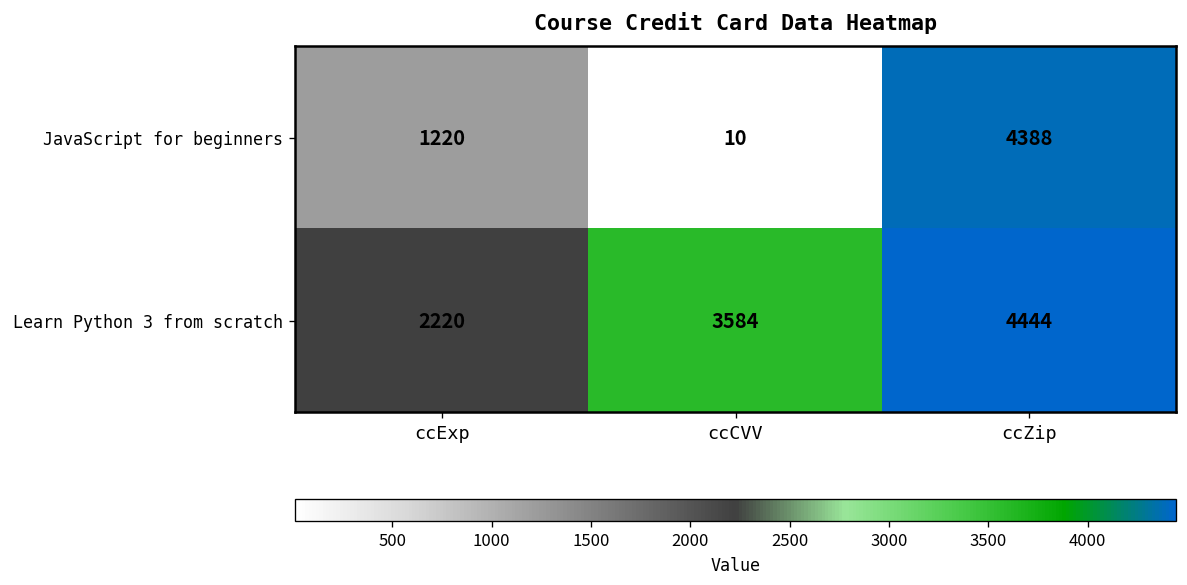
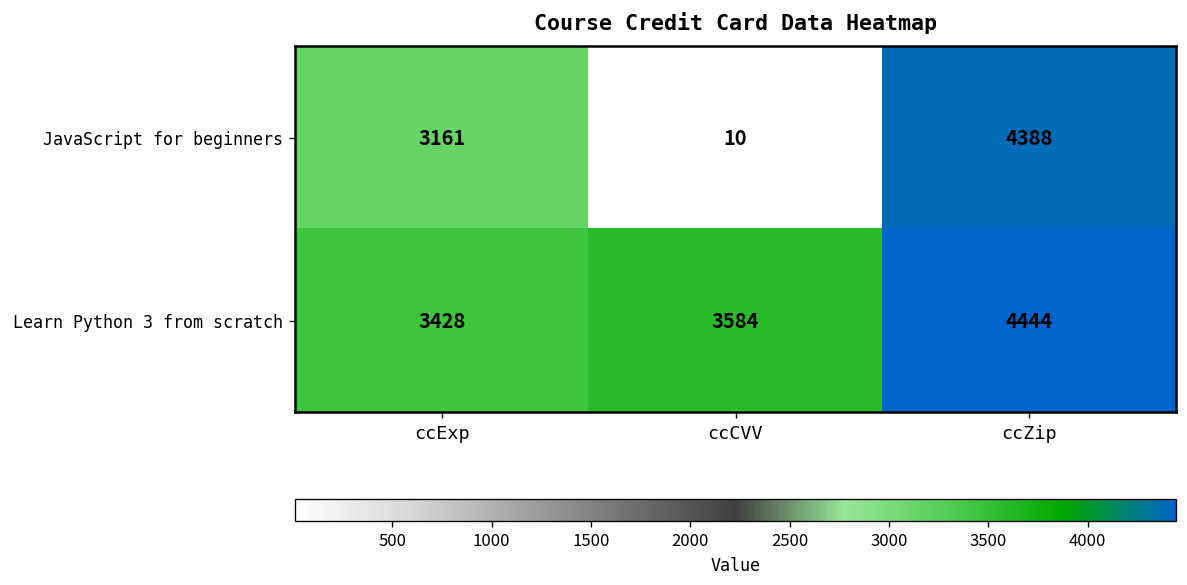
  {
    "JavaScript for beginners": {
-     "ccExp": 1220,
+     "ccExp": 3161,
      "ccCVV": 10,
      "ccZip": 4388
    },
    "Learn Python 3 from scratch": {
-     "ccExp": 2220,
+     "ccExp": 3428,
      "ccCVV": 3584,
      "ccZip": 4444
    }
  }
